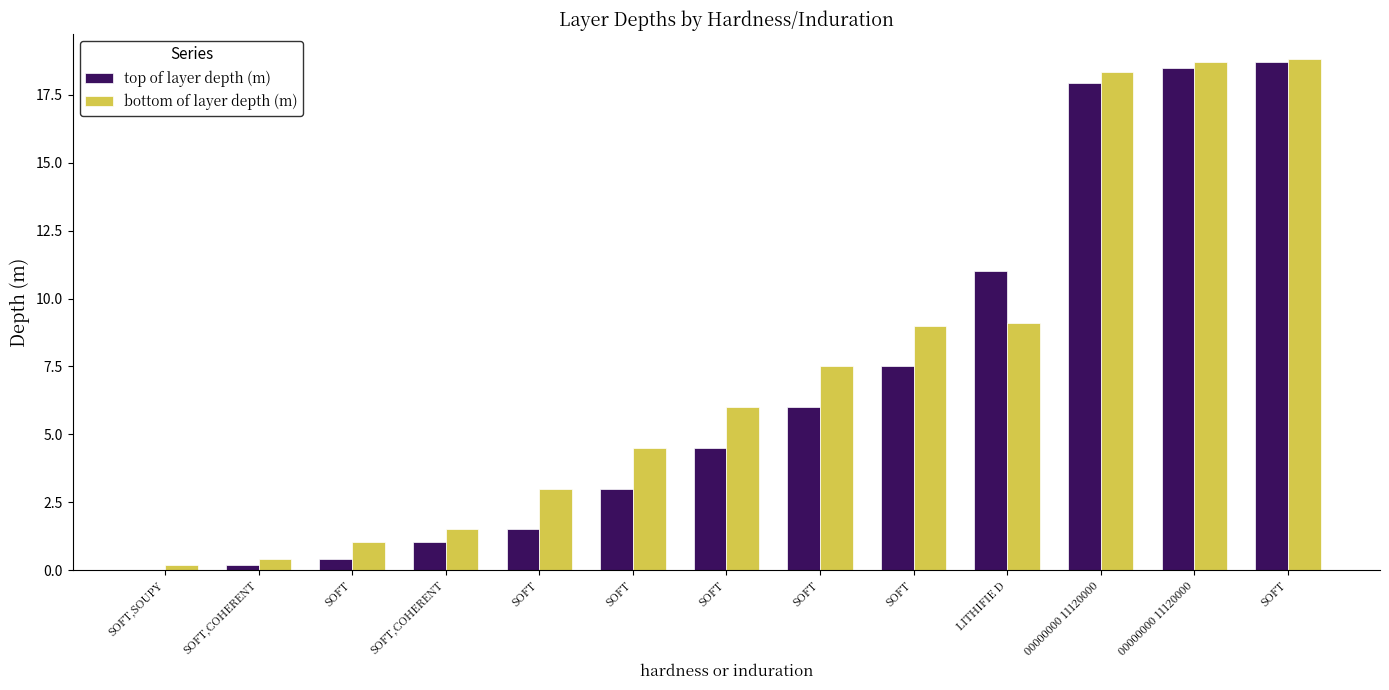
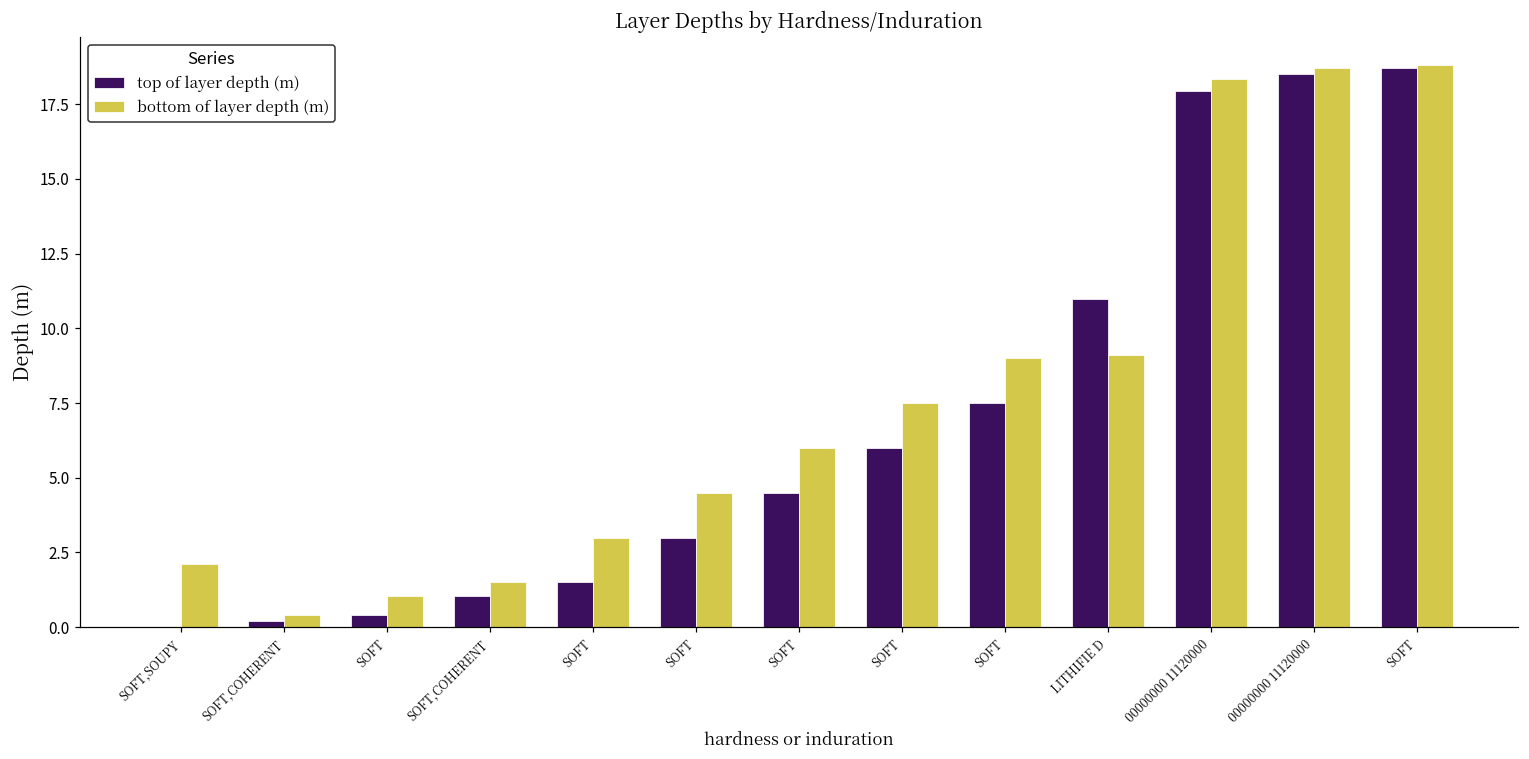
  {
    "top of layer depth (m)": {
      "SOFT,SOUPY": 0.0,
      "LITHIFIE D": 11.0
    },
    "bottom of layer depth (m)": {
-     "SOFT,SOUPY": 0.2,
+     "SOFT,SOUPY": 2.1,
      "LITHIFIE D": 9.1
    }
  }
